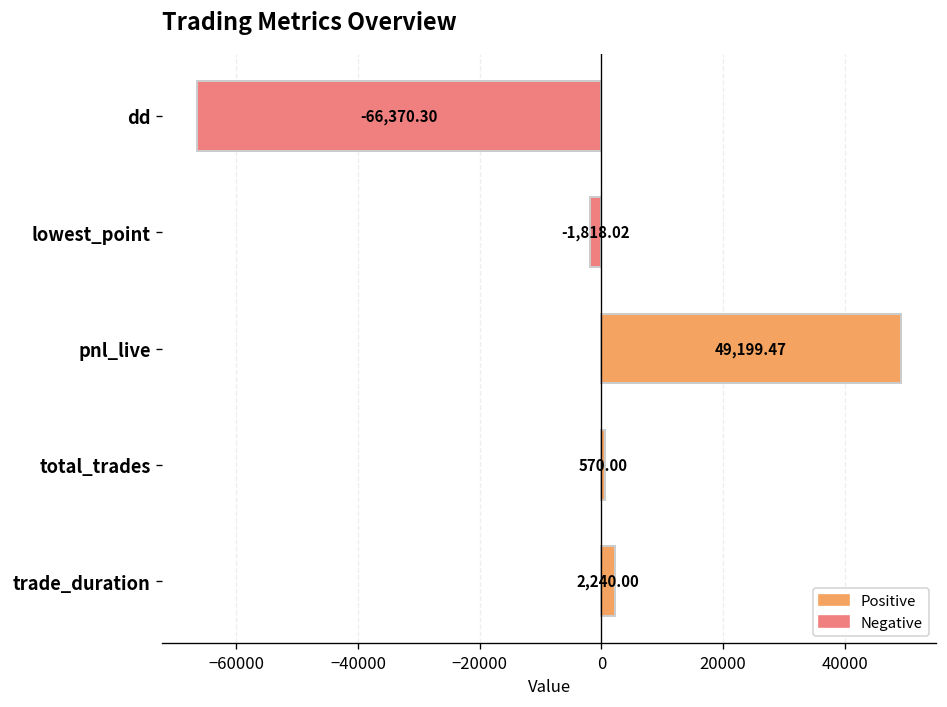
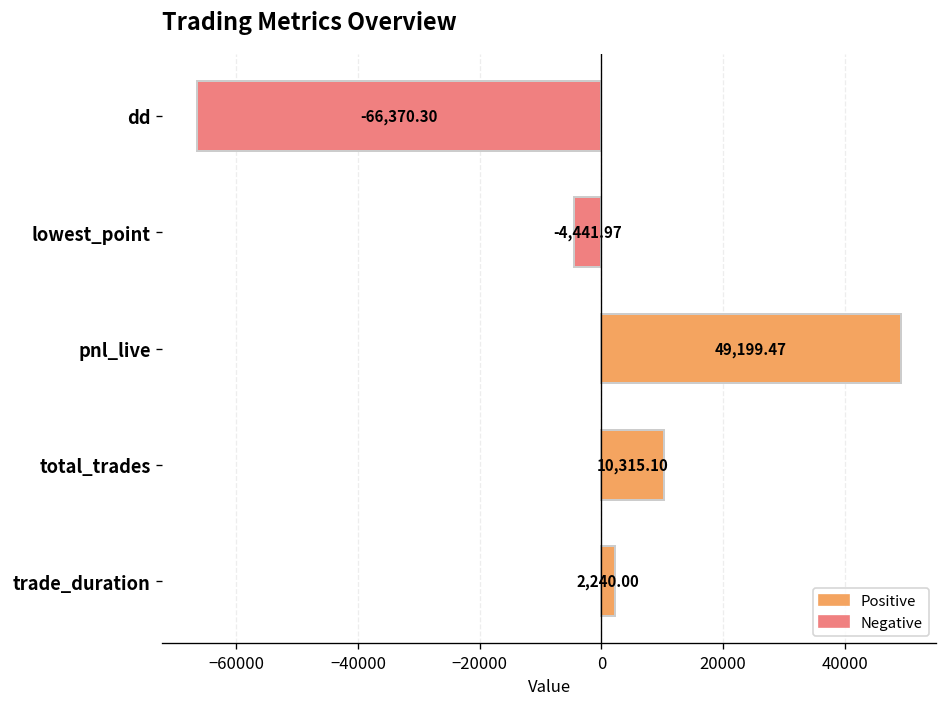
  {
    "dd": "-66,370.30",
-   "lowest_point": "-1,818.02",
+   "lowest_point": "-4,441.97",
    "pnl_live": "49,199.47",
-   "total_trades": "570.00",
+   "total_trades": "10,315.10",
    "trade_duration": "2,240.00"
  }
